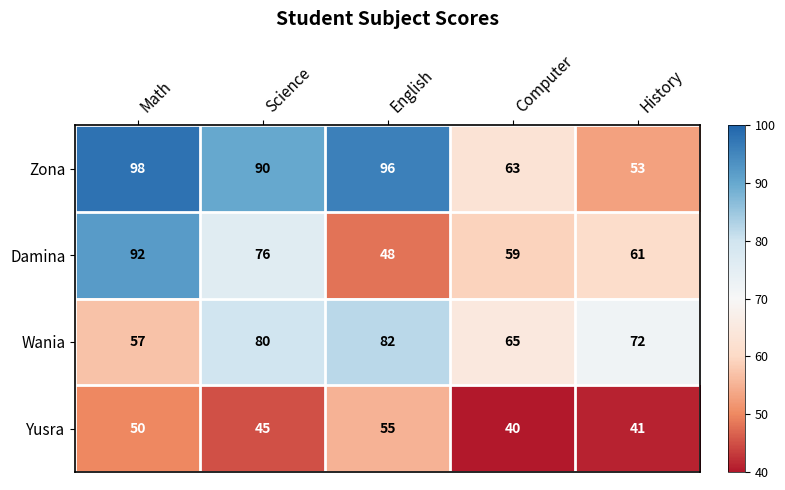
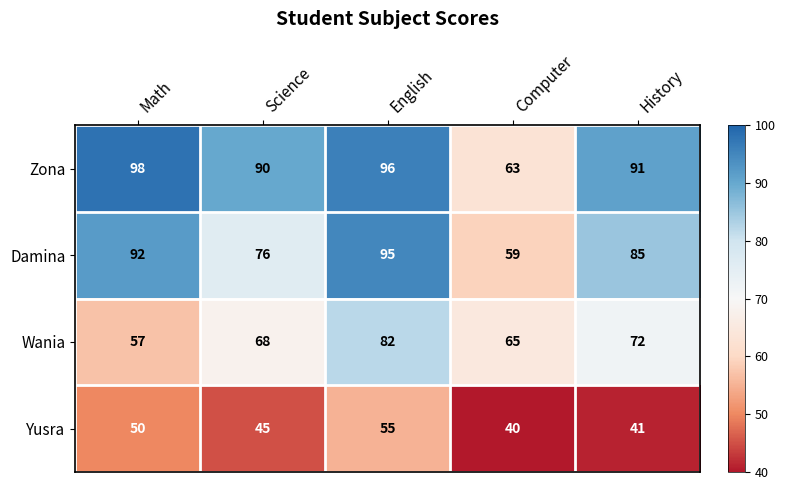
  {
    "Zona": {
      "Math": 98,
      "Science": 90,
      "English": 96,
      "Computer": 63,
-     "History": 53
+     "History": 91
    },
    "Damina": {
      "Math": 92,
      "Science": 76,
-     "English": 48,
+     "English": 95,
      "Computer": 59,
-     "History": 61
+     "History": 85
    },
    "Wania": {
      "Math": 57,
-     "Science": 80,
+     "Science": 68,
      "English": 82,
      "Computer": 65,
      "History": 72
    },
    "Yusra": {
      "Math": 50,
      "Science": 45,
      "English": 55,
      "Computer": 40,
      "History": 41
    }
  }
